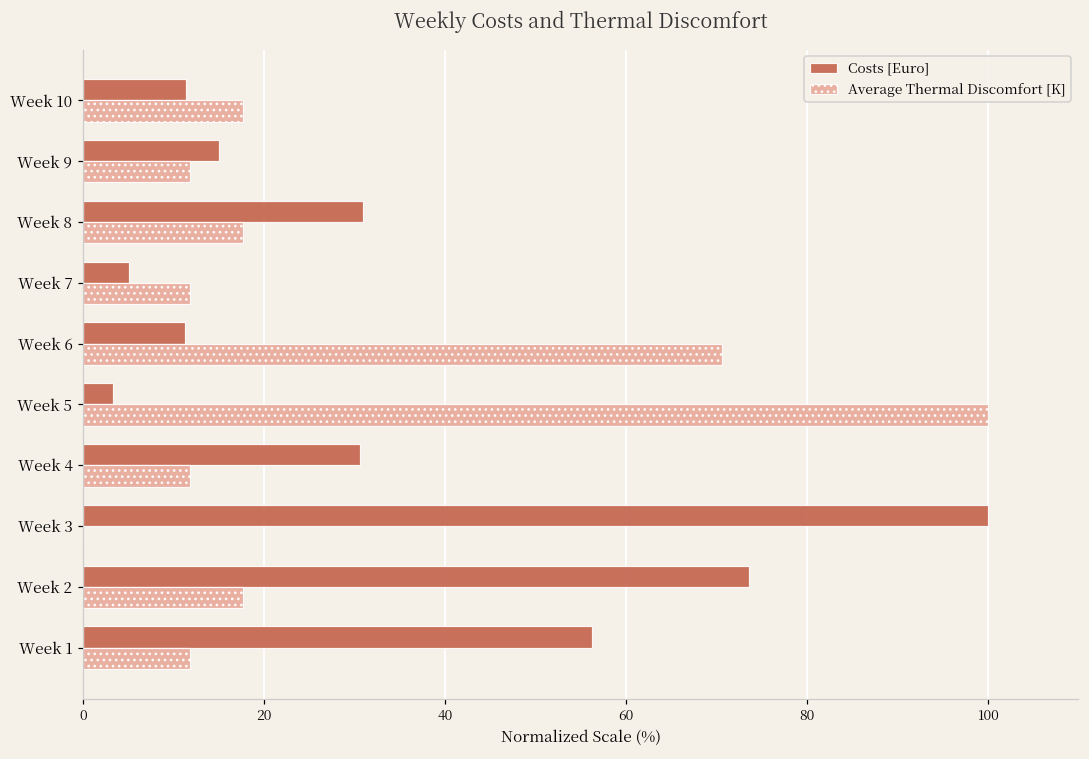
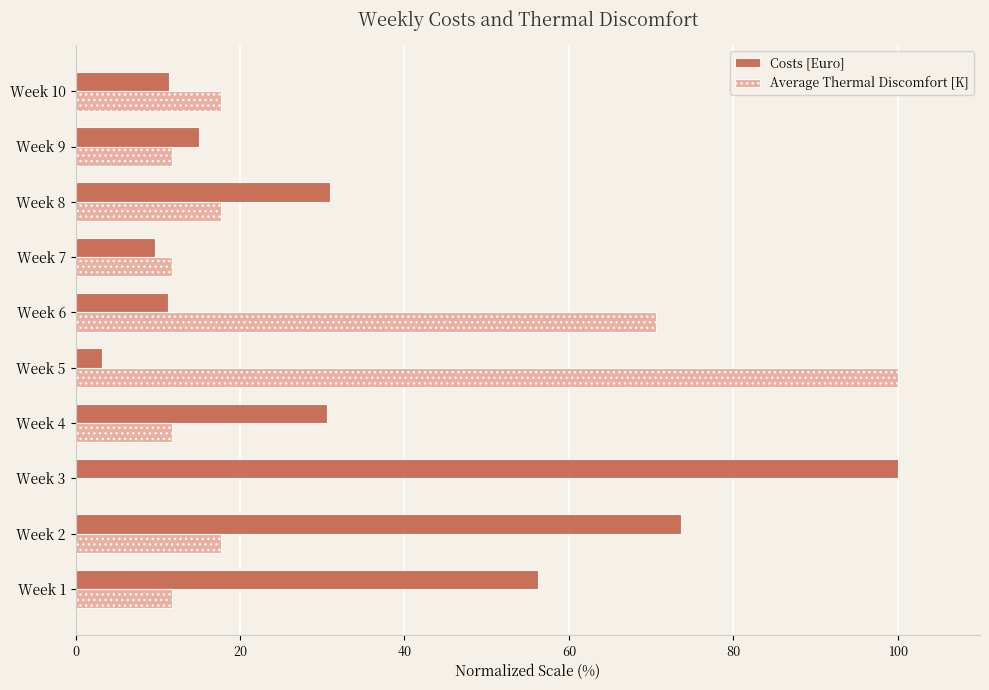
  {
    "Costs [Euro]": {
      "Week 10": 11,
      "Week 9": 15,
      "Week 8": 31,
-     "Week 7": 5,
+     "Week 7": 10,
      "Week 6": 11,
      "Week 5": 3,
      "Week 4": 31,
      "Week 3": 100,
      "Week 2": 74,
      "Week 1": 56
    },
    "Average Thermal Discomfort [K]": {
      "Week 10": 18,
      "Week 9": 12,
      "Week 8": 18,
      "Week 7": 12,
      "Week 6": 71,
      "Week 5": 100,
      "Week 4": 12,
      "Week 3": 0,
      "Week 2": 18,
      "Week 1": 12
    }
  }
